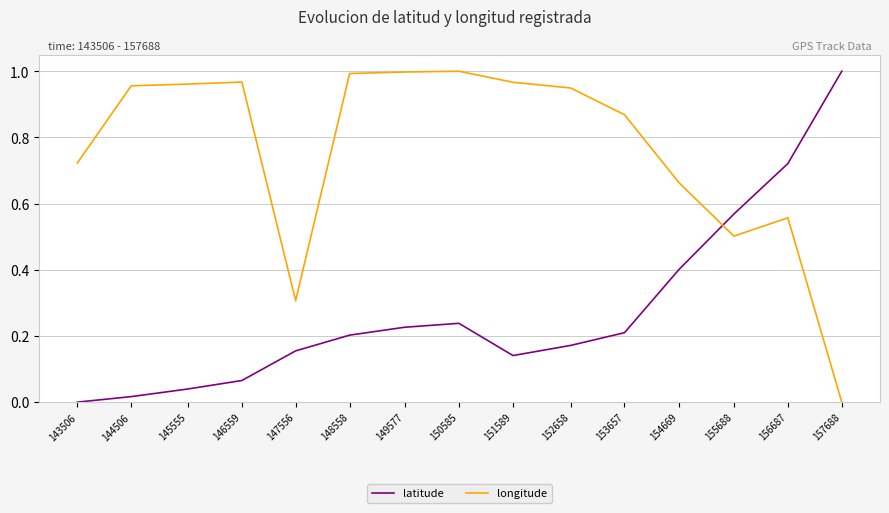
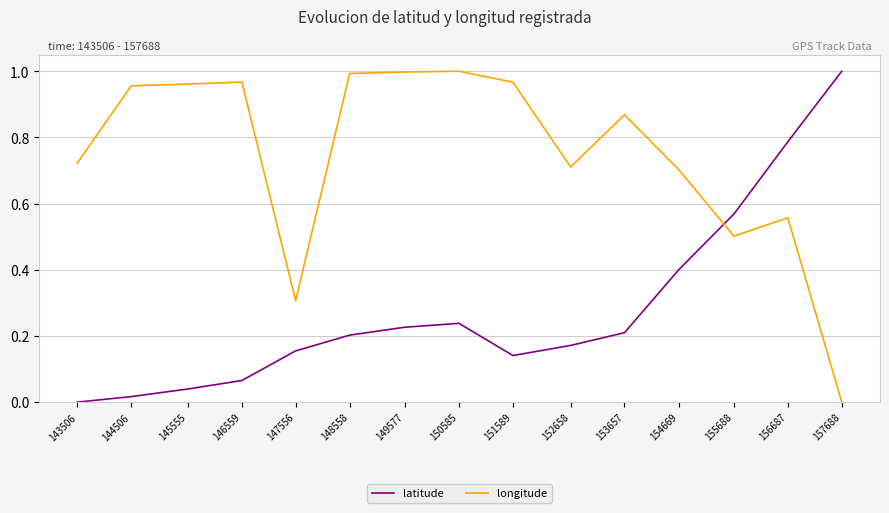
  {
    "latitude": {
      "143506": 0.00,
      "144506": 0.02,
      "145555": 0.04,
      "146559": 0.07,
      "147556": 0.15,
      "148558": 0.20,
      "149577": 0.23,
      "150585": 0.24,
      "151589": 0.14,
      "152658": 0.17,
      "153657": 0.21,
      "154669": 0.40,
      "155688": 0.57,
-     "156687": 0.72,
+     "156687": 0.79,
      "157688": 1.00
    },
    "longitude": {
      "143506": 0.72,
      "144506": 0.96,
      "145555": 0.96,
      "146559": 0.97,
      "147556": 0.31,
      "148558": 0.99,
      "149577": 1.00,
      "150585": 1.00,
      "151589": 0.97,
-     "152658": 0.95,
+     "152658": 0.71,
      "153657": 0.87,
-     "154669": 0.66,
+     "154669": 0.70,
      "155688": 0.50,
      "156687": 0.56,
      "157688": 0.00
    }
  }
